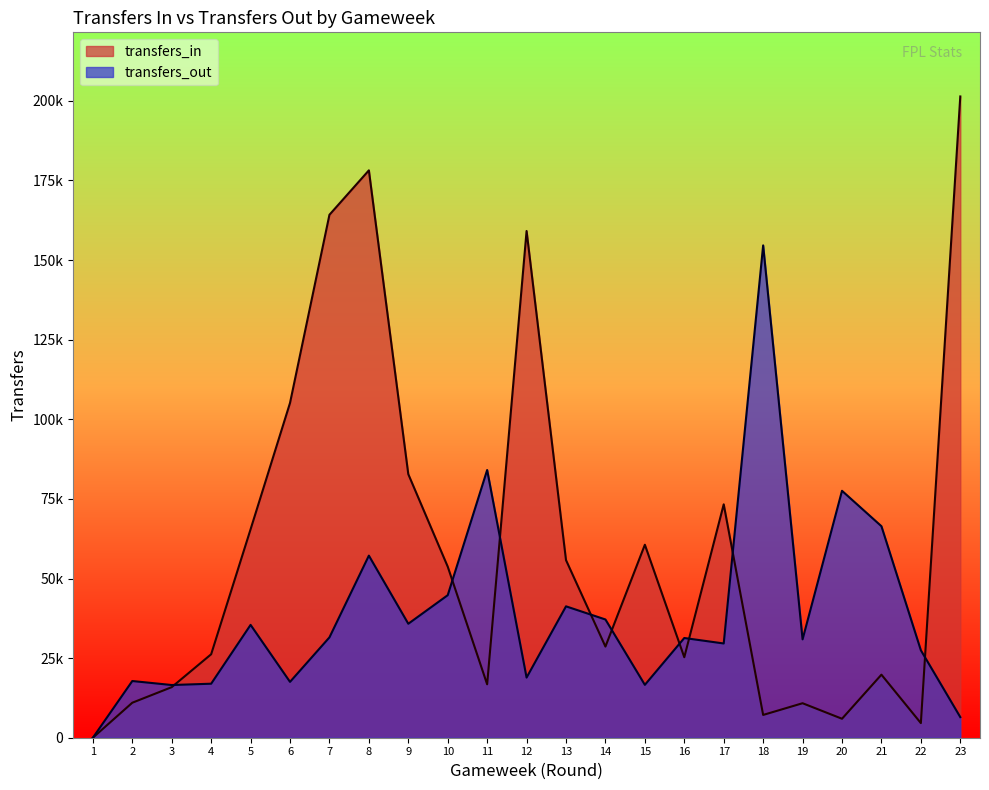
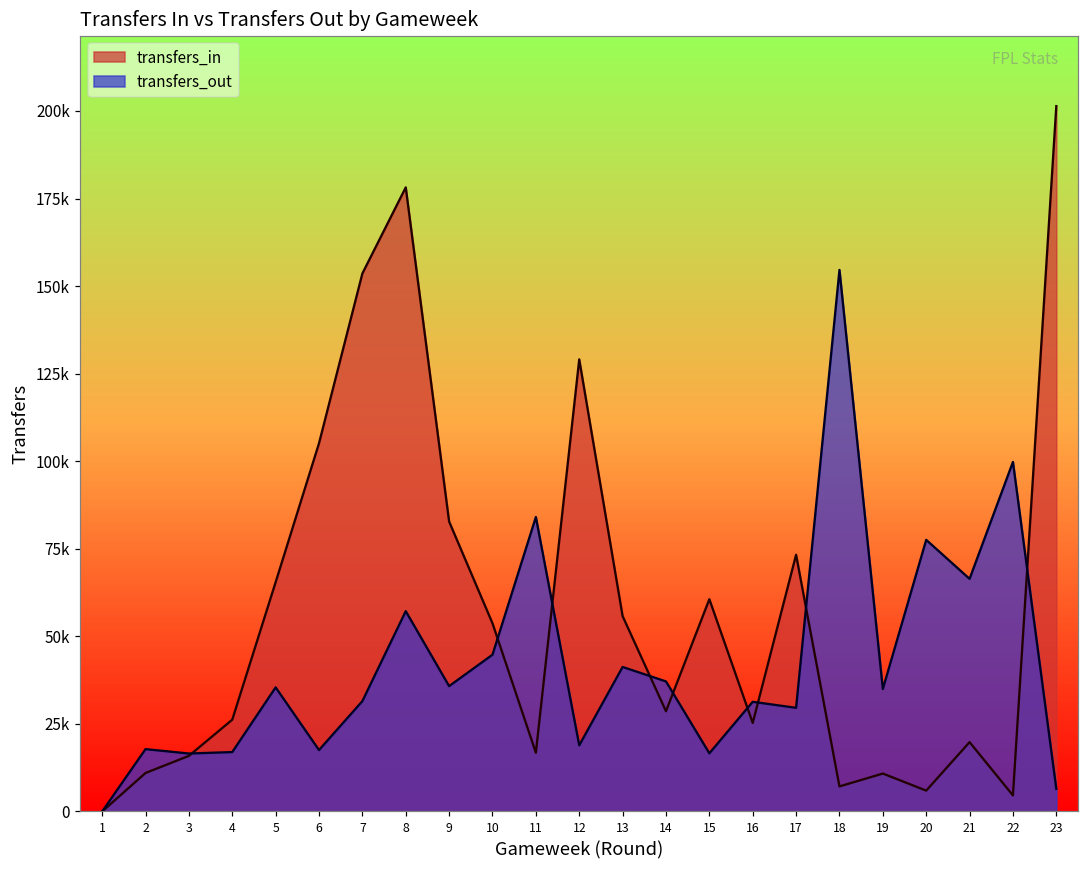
  {
    "transfers_in": {
      "2": 11000,
      "4": 26000,
      "5": 65000,
      "6": 105000,
-     "7": 164000,
+     "7": 154000,
      "8": 178000,
      "9": 83000,
      "10": 54000,
      "11": 17000,
-     "12": 159000,
+     "12": 129000,
      "13": 56000,
      "14": 29000,
      "15": 61000,
      "16": 25000,
      "17": 73000,
      "18": 7000,
      "19": 11000,
      "20": 6000,
      "21": 20000,
      "22": 5000,
      "23": 201000
    },
    "transfers_out": {
      "2": 18000,
      "4": 17000,
      "5": 35000,
      "6": 18000,
      "7": 32000,
      "8": 57000,
      "9": 36000,
      "10": 45000,
      "11": 84000,
      "12": 19000,
      "13": 41000,
      "14": 37000,
      "15": 17000,
      "16": 31000,
      "17": 30000,
      "18": 155000,
-     "19": 31000,
+     "19": 35000,
      "20": 78000,
      "21": 66000,
-     "22": 27000,
+     "22": 100000,
      "23": 6000
    }
  }
